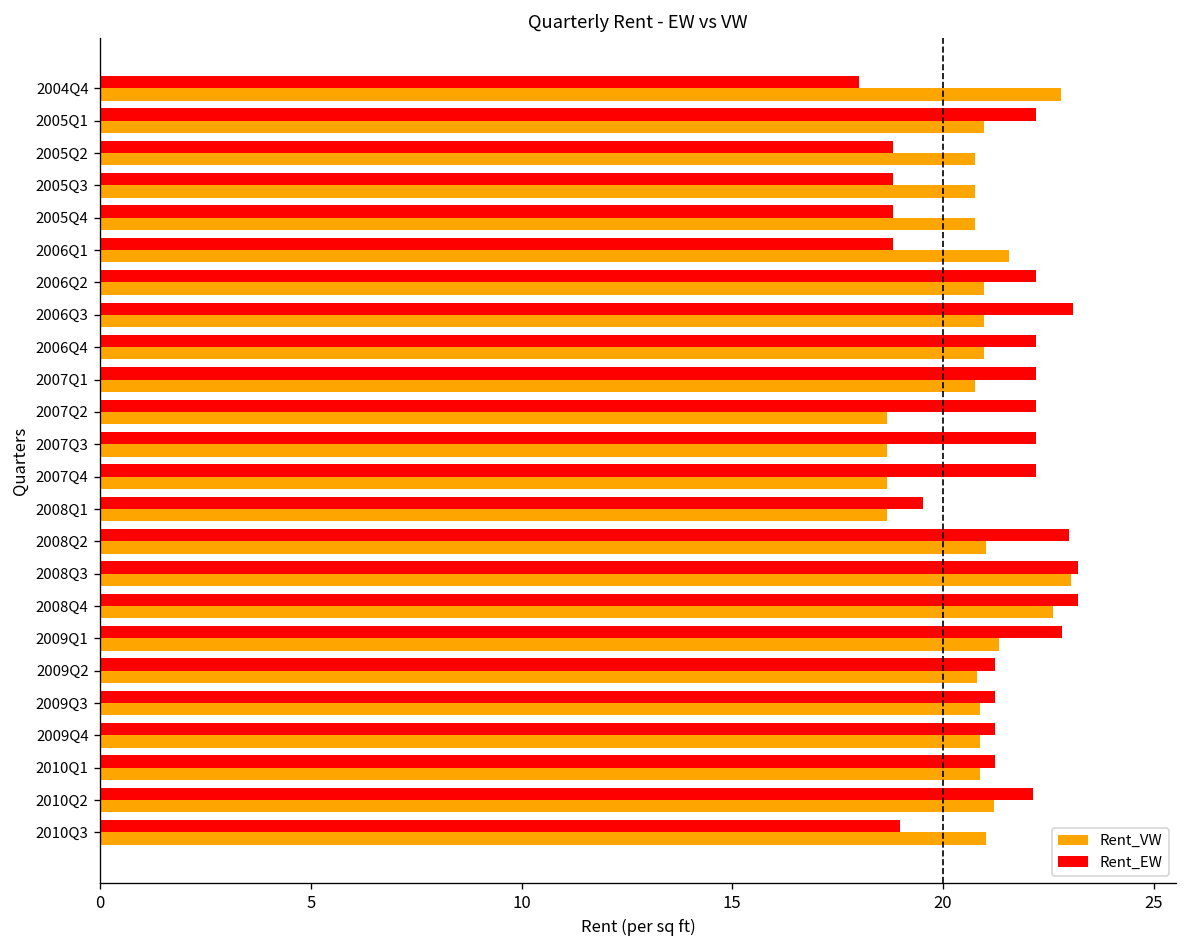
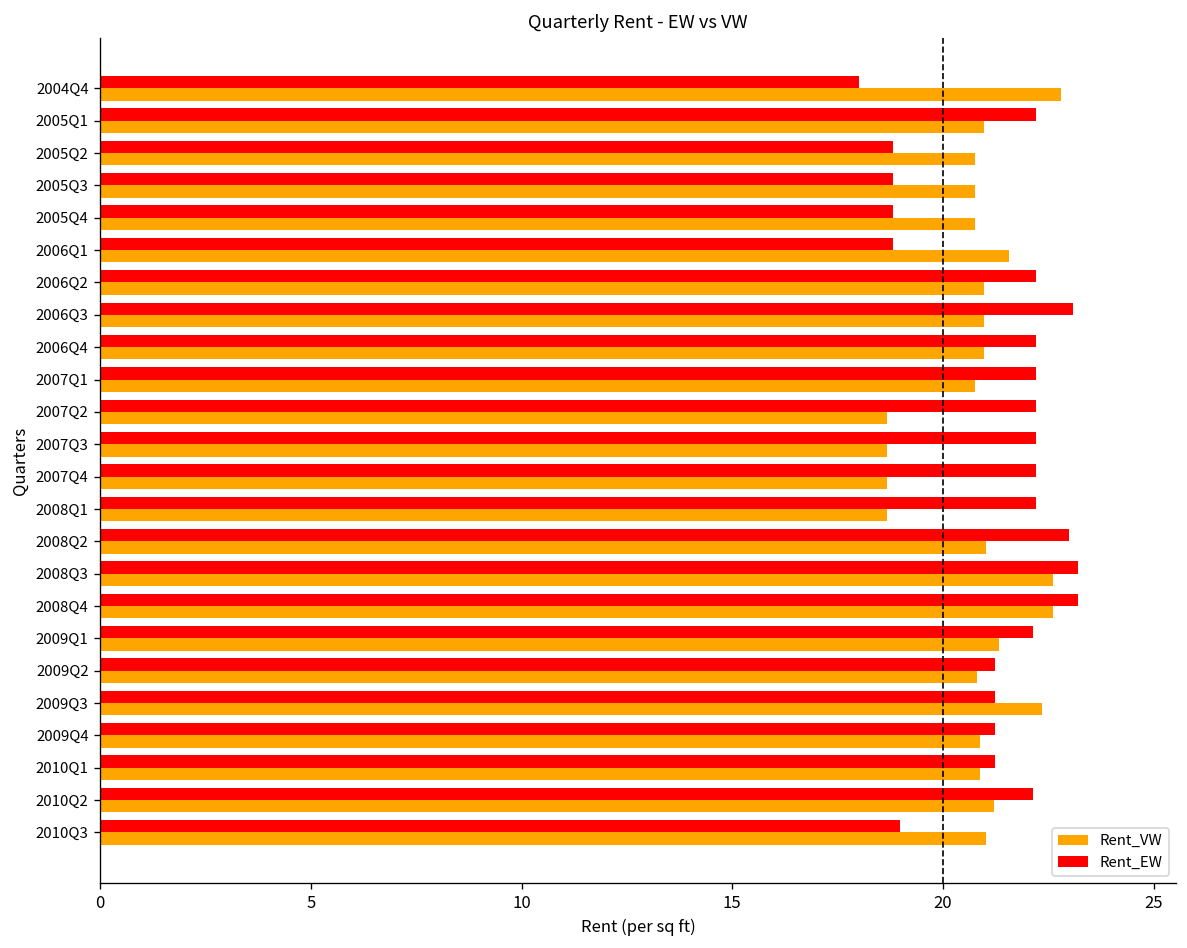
  {
    "Rent_VW": {
      "2004Q4": 22.8,
      "2005Q1": 21.0,
      "2005Q2": 20.8,
      "2005Q3": 20.8,
      "2005Q4": 20.8,
      "2006Q1": 21.6,
      "2006Q2": 21.0,
      "2006Q3": 21.0,
      "2006Q4": 21.0,
      "2007Q1": 20.8,
      "2007Q2": 18.7,
      "2007Q3": 18.7,
      "2007Q4": 18.7,
      "2008Q1": 18.7,
      "2008Q2": 21.0,
-     "2008Q3": 23.0,
+     "2008Q3": 22.6,
      "2008Q4": 22.6,
      "2009Q1": 21.3,
      "2009Q2": 20.8,
-     "2009Q3": 20.9,
+     "2009Q3": 22.3,
      "2009Q4": 20.9,
      "2010Q1": 20.9,
      "2010Q2": 21.2,
      "2010Q3": 21.0
    },
    "Rent_EW": {
      "2004Q4": 18.0,
      "2005Q1": 22.2,
      "2005Q2": 18.8,
      "2005Q3": 18.8,
      "2005Q4": 18.8,
      "2006Q1": 18.8,
      "2006Q2": 22.2,
      "2006Q3": 23.1,
      "2006Q4": 22.2,
      "2007Q1": 22.2,
      "2007Q2": 22.2,
      "2007Q3": 22.2,
      "2007Q4": 22.2,
-     "2008Q1": 19.5,
+     "2008Q1": 22.2,
      "2008Q2": 23.0,
      "2008Q3": 23.2,
      "2008Q4": 23.2,
-     "2009Q1": 22.8,
+     "2009Q1": 22.1,
      "2009Q2": 21.2,
      "2009Q3": 21.2,
      "2009Q4": 21.2,
      "2010Q1": 21.2,
      "2010Q2": 22.1,
      "2010Q3": 19.0
    }
  }
